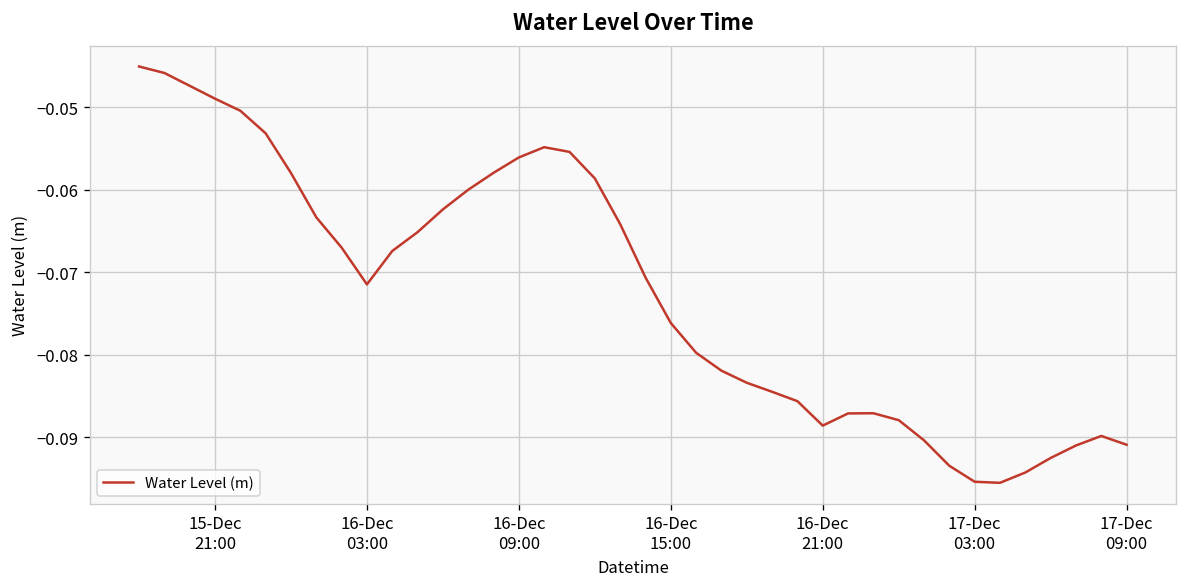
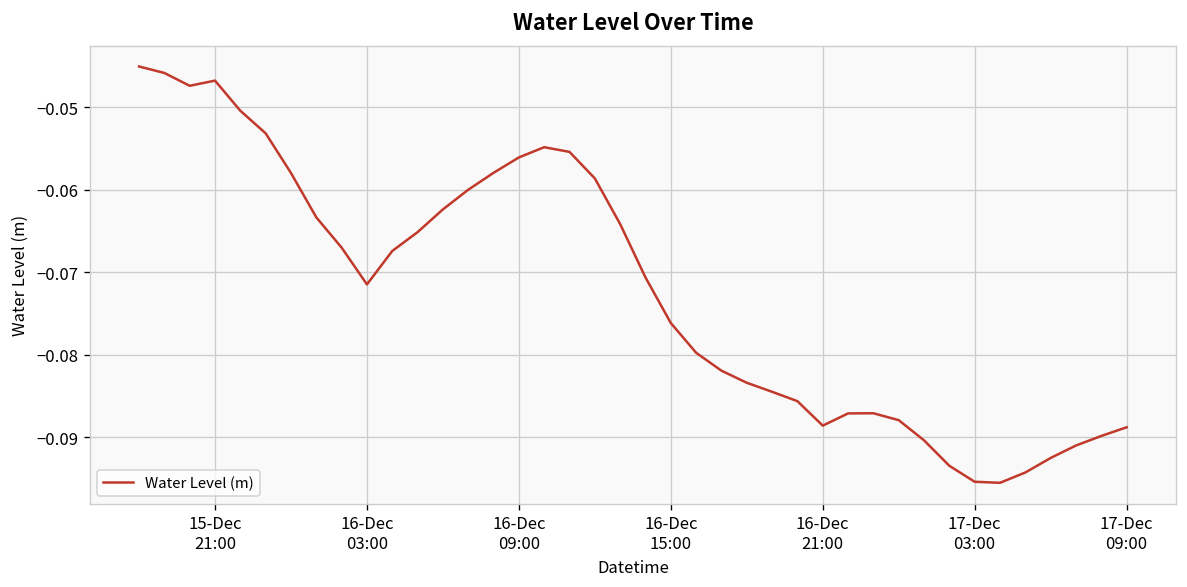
  {
-   "15-Dec 21:00": -0.049,
+   "15-Dec 21:00": -0.047,
    "16-Dec 03:00": -0.071,
    "16-Dec 09:00": -0.056,
    "16-Dec 15:00": -0.076,
    "16-Dec 21:00": -0.089,
    "17-Dec 03:00": -0.095,
-   "17-Dec 09:00": -0.091
+   "17-Dec 09:00": -0.089
  }
